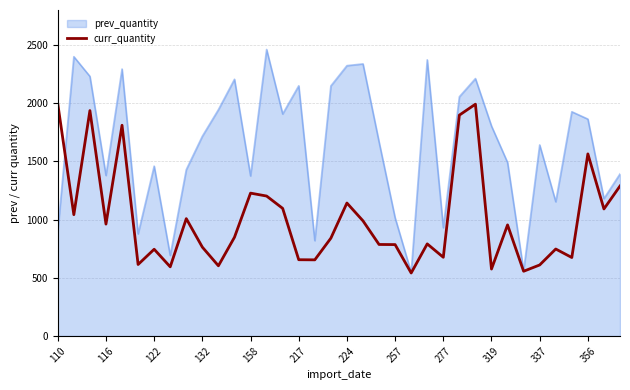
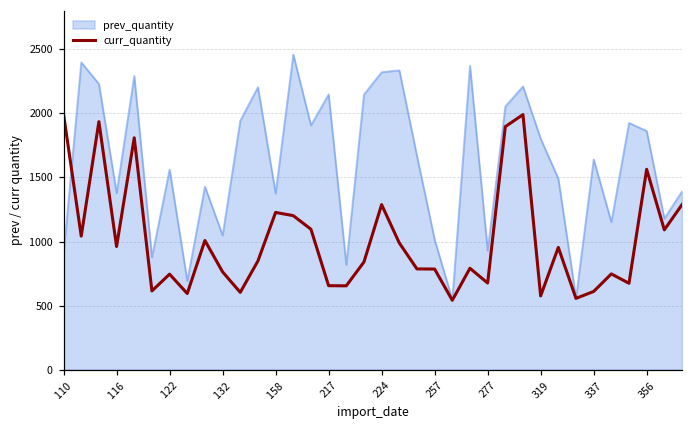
  {
    "prev_quantity": {
      "110": 900,
      "116": 1380,
-     "122": 1460,
-     "132": 1720,
+     "122": 1560,
+     "132": 1050,
      "158": 1380,
      "217": 2150,
      "224": 2320,
      "257": 1020,
      "277": 930,
      "319": 1800,
      "337": 1640,
      "356": 1860
    },
    "curr_quantity": {
      "110": 1990,
      "116": 960,
      "122": 750,
      "132": 760,
      "158": 1230,
      "217": 660,
-     "224": 1140,
+     "224": 1290,
      "257": 790,
      "277": 680,
      "319": 580,
      "337": 610,
      "356": 1560
    }
  }
